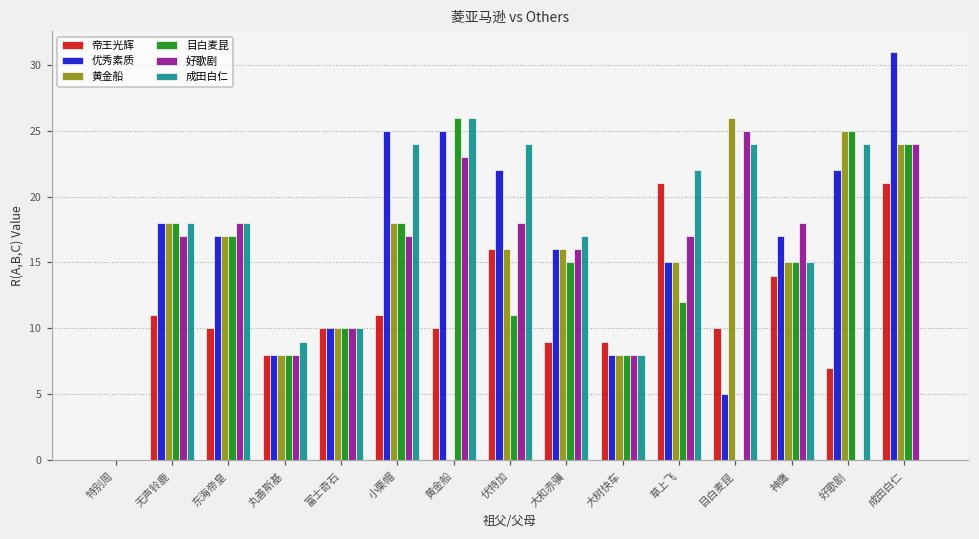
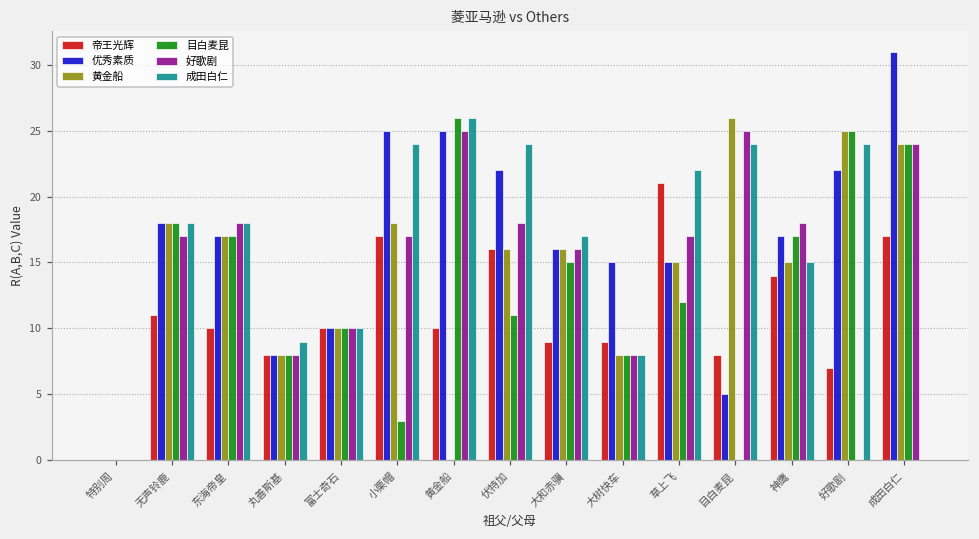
  {
    "帝王光辉": {
      "特别周": 0,
      "无声铃鹿": 11,
      "东海帝皇": 10,
      "丸善斯基": 8,
      "富士奇石": 10,
-     "小栗帽": 11,
+     "小栗帽": 17,
      "黄金船": 10,
      "伏特加": 16,
      "大和赤骥": 9,
      "大树快车": 9,
      "草上飞": 21,
-     "目白麦昆": 10,
+     "目白麦昆": 8,
      "神鹰": 14,
      "好歌剧": 7,
-     "成田白仁": 21
+     "成田白仁": 17
    },
    "优秀素质": {
      "特别周": 0,
      "无声铃鹿": 18,
      "东海帝皇": 17,
      "丸善斯基": 8,
      "富士奇石": 10,
      "小栗帽": 25,
      "黄金船": 25,
      "伏特加": 22,
      "大和赤骥": 16,
-     "大树快车": 8,
+     "大树快车": 15,
      "草上飞": 15,
      "目白麦昆": 5,
      "神鹰": 17,
      "好歌剧": 22,
      "成田白仁": 31
    },
    "黄金船": {
      "特别周": 0,
      "无声铃鹿": 18,
      "东海帝皇": 17,
      "丸善斯基": 8,
      "富士奇石": 10,
      "小栗帽": 18,
      "黄金船": 0,
      "伏特加": 16,
      "大和赤骥": 16,
      "大树快车": 8,
      "草上飞": 15,
      "目白麦昆": 26,
      "神鹰": 15,
      "好歌剧": 25,
      "成田白仁": 24
    },
    "目白麦昆": {
      "特别周": 0,
      "无声铃鹿": 18,
      "东海帝皇": 17,
      "丸善斯基": 8,
      "富士奇石": 10,
-     "小栗帽": 18,
+     "小栗帽": 3,
      "黄金船": 26,
      "伏特加": 11,
      "大和赤骥": 15,
      "大树快车": 8,
      "草上飞": 12,
      "目白麦昆": 0,
-     "神鹰": 15,
+     "神鹰": 17,
      "好歌剧": 25,
      "成田白仁": 24
    },
    "好歌剧": {
      "特别周": 0,
      "无声铃鹿": 17,
      "东海帝皇": 18,
      "丸善斯基": 8,
      "富士奇石": 10,
      "小栗帽": 17,
-     "黄金船": 23,
+     "黄金船": 25,
      "伏特加": 18,
      "大和赤骥": 16,
      "大树快车": 8,
      "草上飞": 17,
      "目白麦昆": 25,
      "神鹰": 18,
      "好歌剧": 0,
      "成田白仁": 24
    },
    "成田白仁": {
      "特别周": 0,
      "无声铃鹿": 18,
      "东海帝皇": 18,
      "丸善斯基": 9,
      "富士奇石": 10,
      "小栗帽": 24,
      "黄金船": 26,
      "伏特加": 24,
      "大和赤骥": 17,
      "大树快车": 8,
      "草上飞": 22,
      "目白麦昆": 24,
      "神鹰": 15,
      "好歌剧": 24,
      "成田白仁": 0
    }
  }
